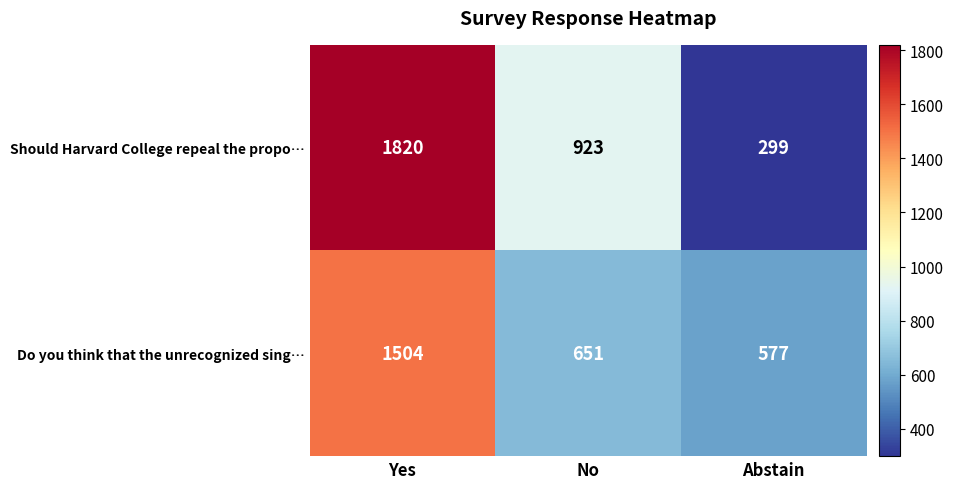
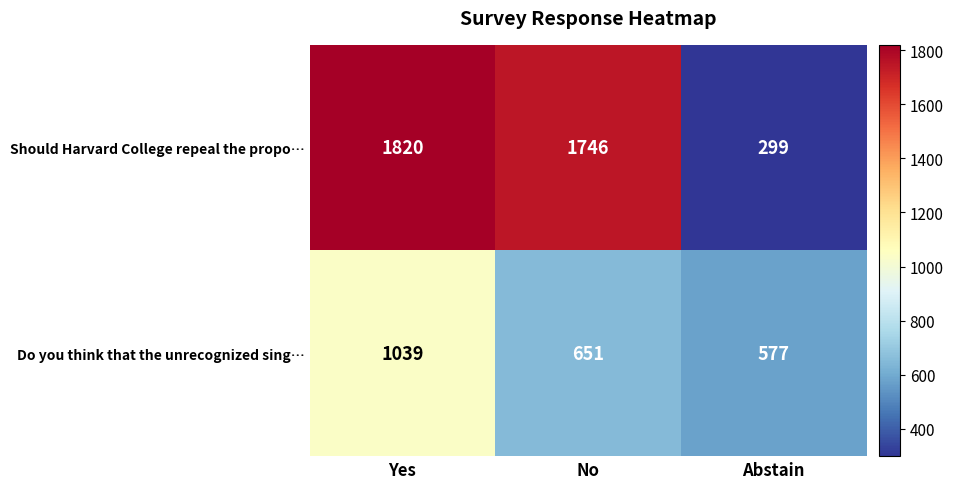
  {
    "Should Harvard College repeal the propo…": {
      "Yes": 1820,
-     "No": 923,
+     "No": 1746,
      "Abstain": 299
    },
    "Do you think that the unrecognized sing…": {
-     "Yes": 1504,
+     "Yes": 1039,
      "No": 651,
      "Abstain": 577
    }
  }
